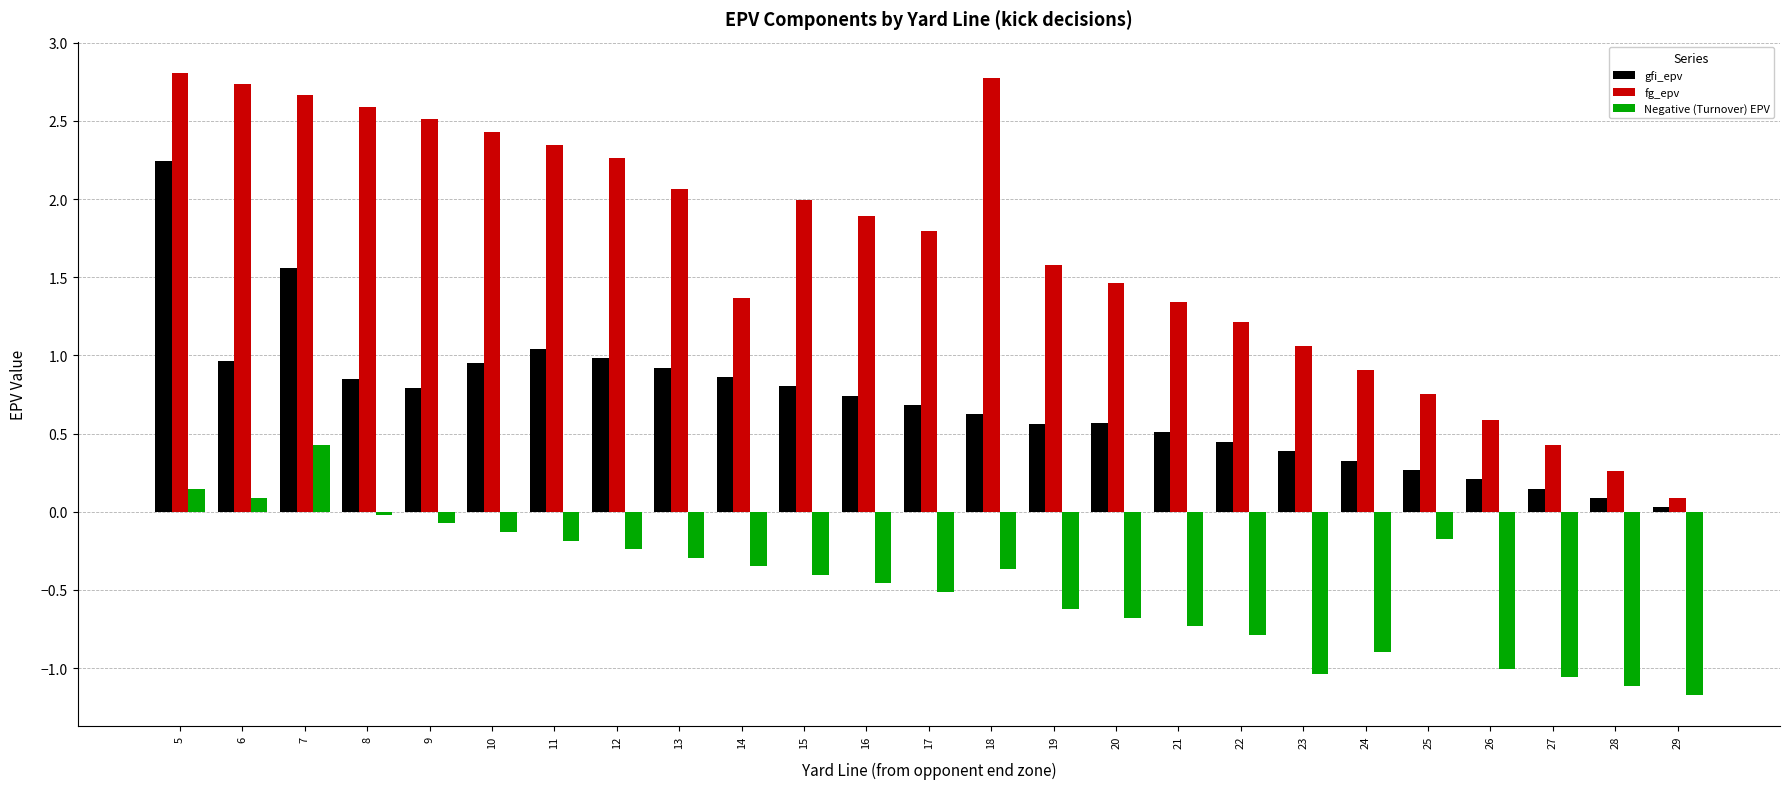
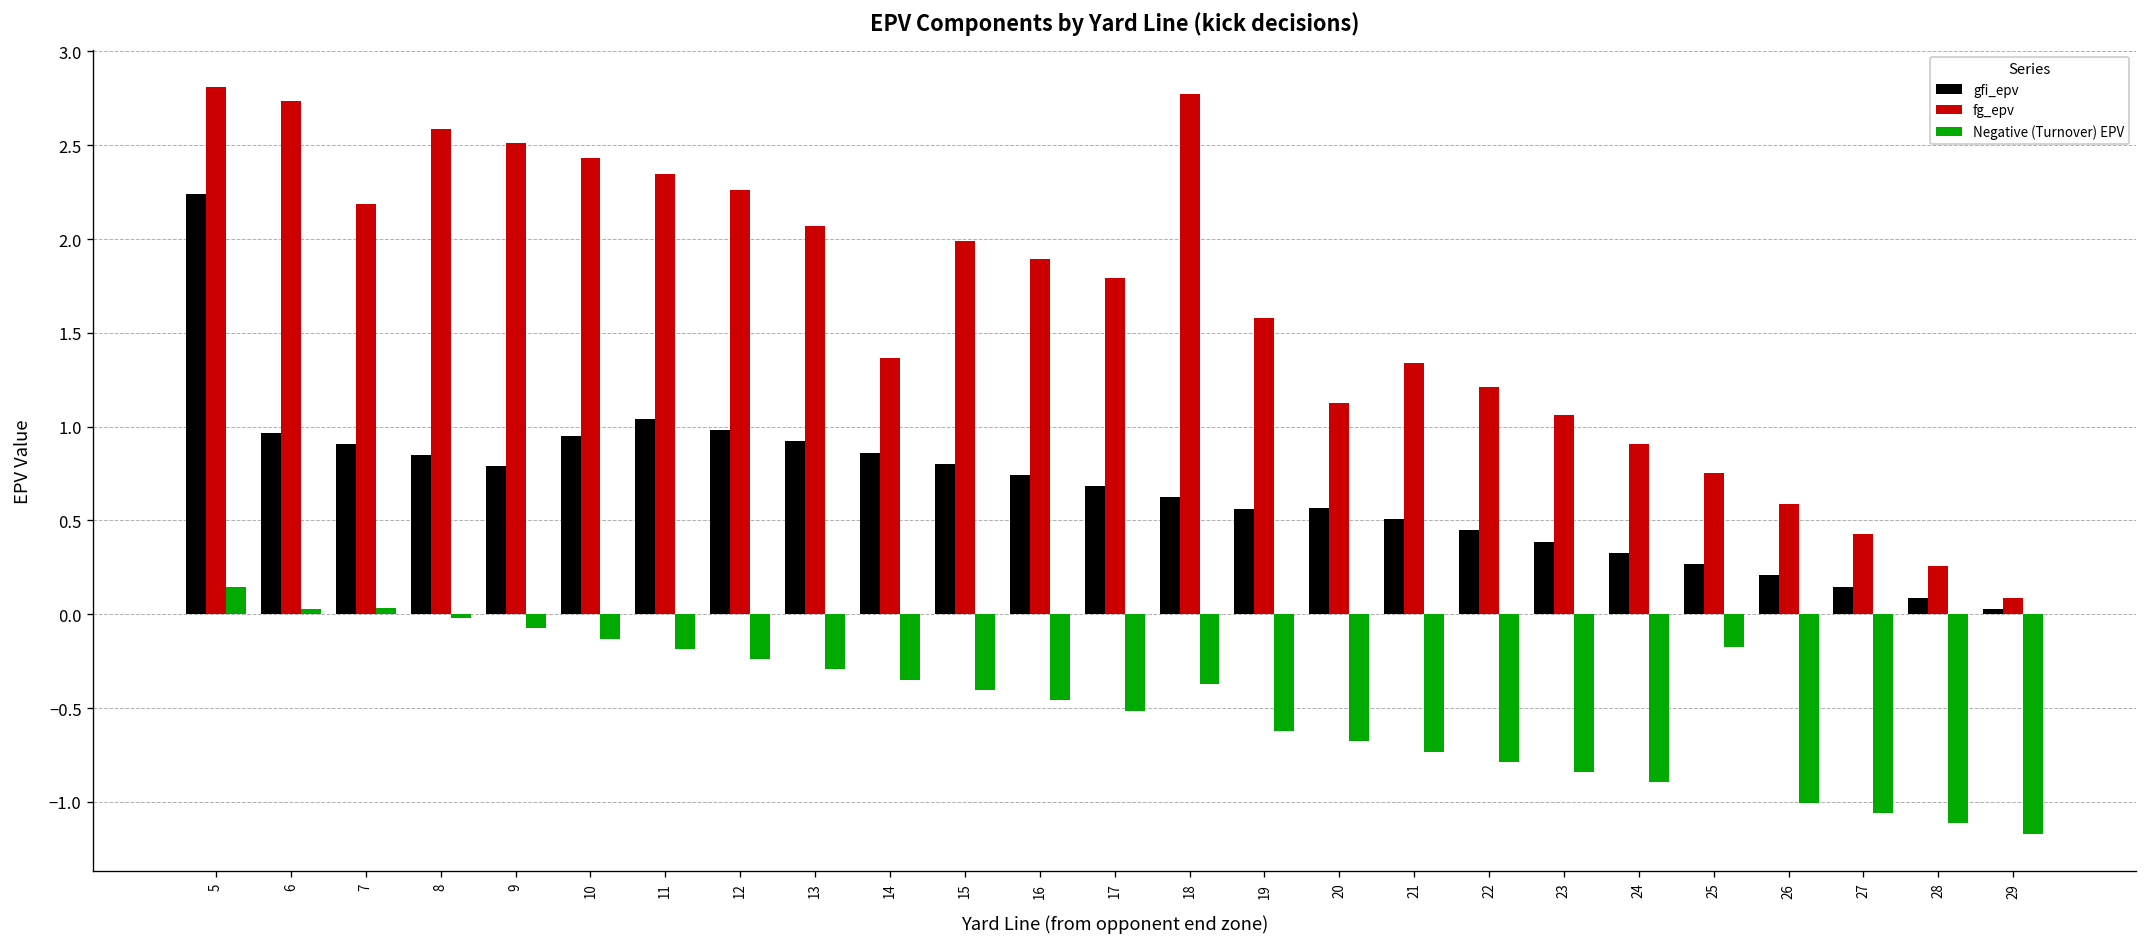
  {
    "gfi_epv": {
      "5": 2.24,
      "6": 0.97,
-     "7": 1.56,
+     "7": 0.91,
      "8": 0.85,
      "9": 0.79,
      "10": 0.95,
      "11": 1.04,
      "12": 0.98,
      "13": 0.92,
      "14": 0.86,
      "15": 0.80,
      "16": 0.74,
      "17": 0.68,
      "18": 0.62,
      "19": 0.56,
      "20": 0.57,
      "21": 0.51,
      "22": 0.45,
      "23": 0.39,
      "24": 0.33,
      "25": 0.27,
      "26": 0.21,
      "27": 0.15,
      "28": 0.09,
      "29": 0.03
    },
    "fg_epv": {
      "5": 2.81,
      "6": 2.74,
-     "7": 2.66,
+     "7": 2.19,
      "8": 2.59,
      "9": 2.51,
      "10": 2.43,
      "11": 2.35,
      "12": 2.26,
      "13": 2.07,
      "14": 1.37,
      "15": 1.99,
      "16": 1.89,
      "17": 1.79,
      "18": 2.78,
      "19": 1.58,
-     "20": 1.47,
+     "20": 1.13,
      "21": 1.34,
      "22": 1.21,
      "23": 1.06,
      "24": 0.91,
      "25": 0.75,
      "26": 0.59,
      "27": 0.43,
      "28": 0.26,
      "29": 0.09
    },
    "Negative (Turnover) EPV": {
      "5": 0.14,
-     "6": 0.09,
-     "7": 0.42,
+     "6": 0.03,
+     "7": 0.03,
      "8": -0.02,
      "9": -0.08,
      "10": -0.13,
      "11": -0.18,
      "12": -0.24,
      "13": -0.29,
      "14": -0.35,
      "15": -0.40,
      "16": -0.46,
      "17": -0.51,
      "18": -0.37,
      "19": -0.62,
      "20": -0.68,
      "21": -0.73,
      "22": -0.79,
-     "23": -1.04,
+     "23": -0.84,
      "24": -0.90,
      "25": -0.18,
      "26": -1.01,
      "27": -1.06,
      "28": -1.11,
      "29": -1.17
    }
  }
